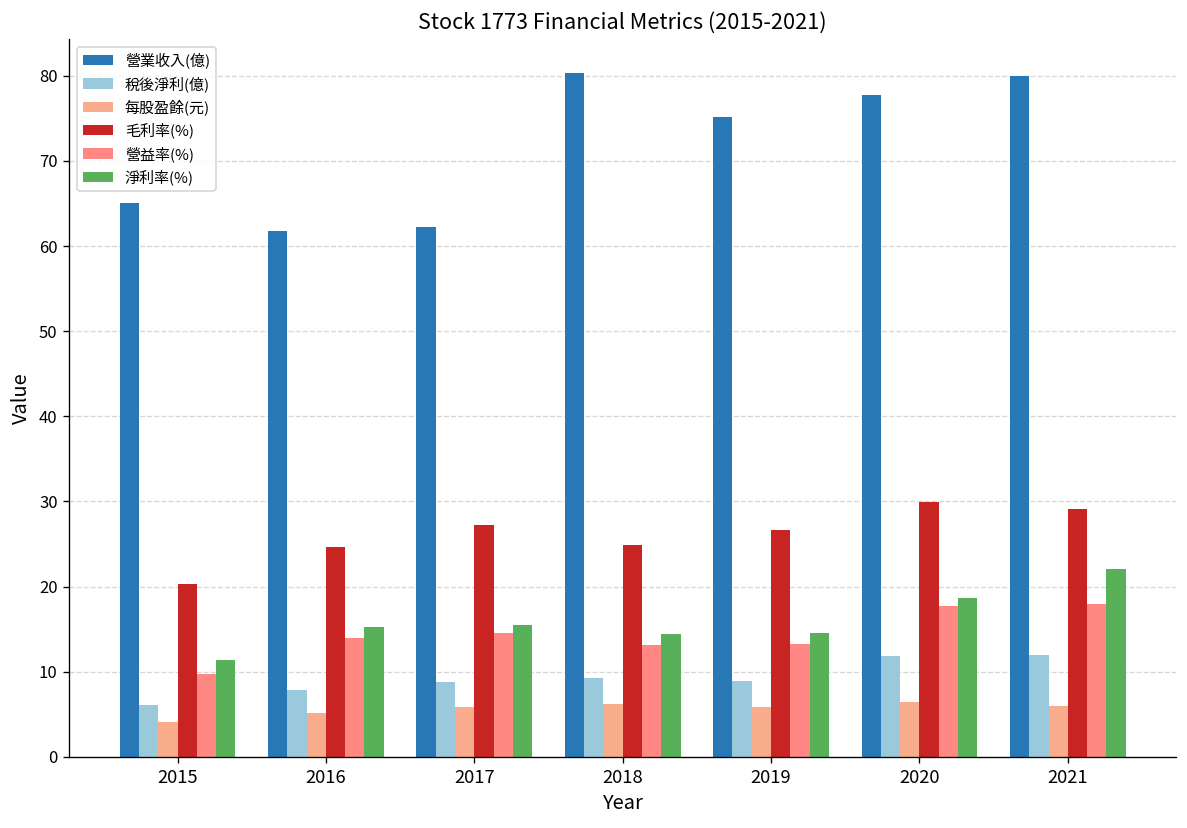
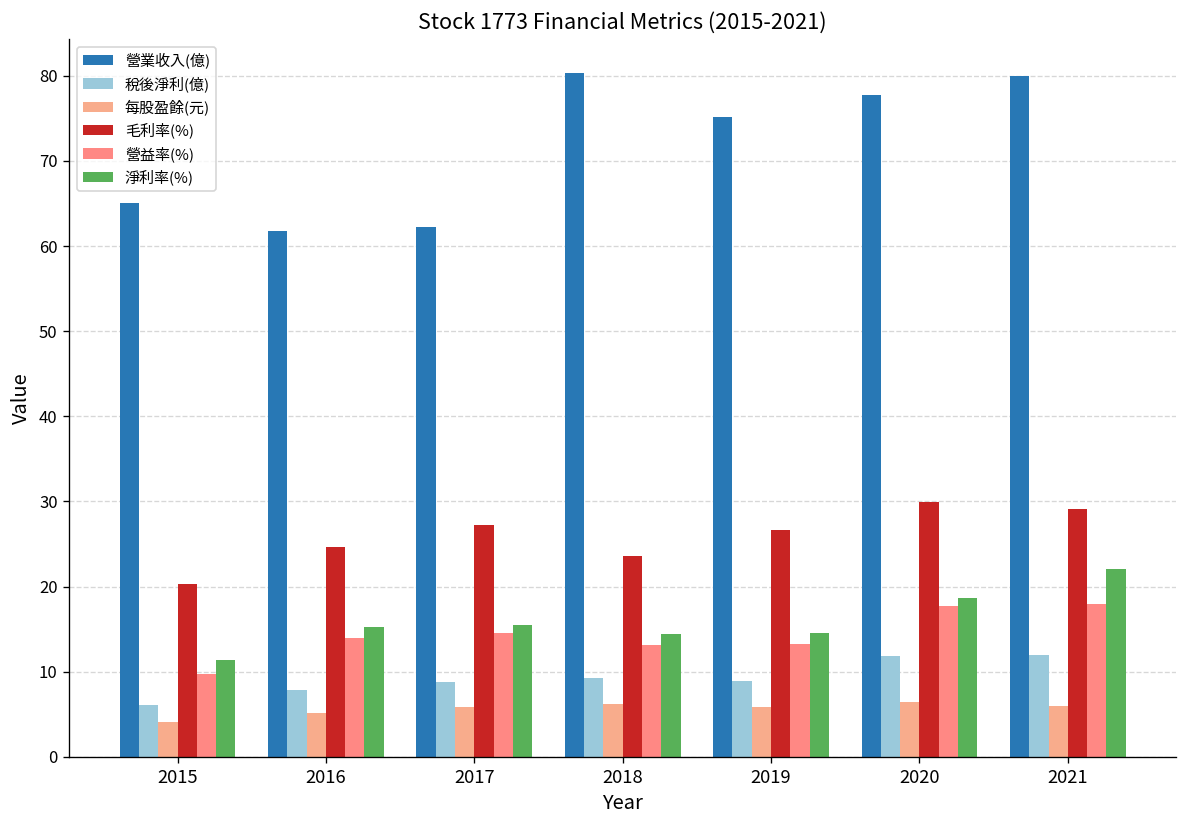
  {
    "營業收入(億)": {
      "2015": 65,
      "2016": 62,
      "2017": 62,
      "2018": 80,
      "2019": 75,
      "2020": 78,
      "2021": 80
    },
    "稅後淨利(億)": {
      "2015": 6,
      "2016": 8,
      "2017": 9,
      "2018": 9,
      "2019": 9,
      "2020": 12,
      "2021": 12
    },
    "毛利率(%)": {
      "2015": 20,
      "2016": 25,
      "2017": 27,
-     "2018": 25,
+     "2018": 24,
      "2019": 27,
      "2020": 30,
      "2021": 29
    },
    "淨利率(%)": {
      "2015": 11,
      "2016": 15,
      "2017": 16,
      "2018": 14,
      "2019": 15,
      "2020": 19,
      "2021": 22
    }
  }
